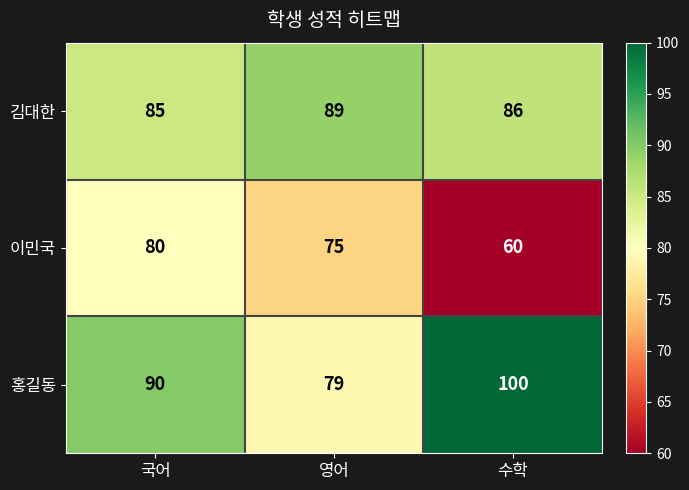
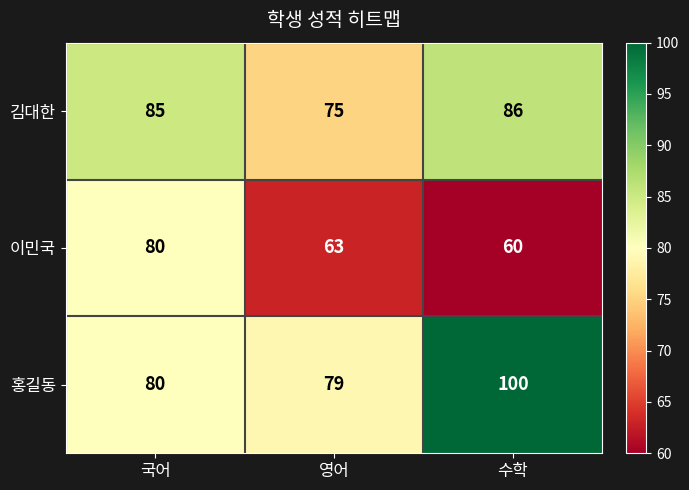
  {
    "김대한": {
      "국어": 85,
-     "영어": 89,
+     "영어": 75,
      "수학": 86
    },
    "이민국": {
      "국어": 80,
-     "영어": 75,
+     "영어": 63,
      "수학": 60
    },
    "홍길동": {
-     "국어": 90,
+     "국어": 80,
      "영어": 79,
      "수학": 100
    }
  }
